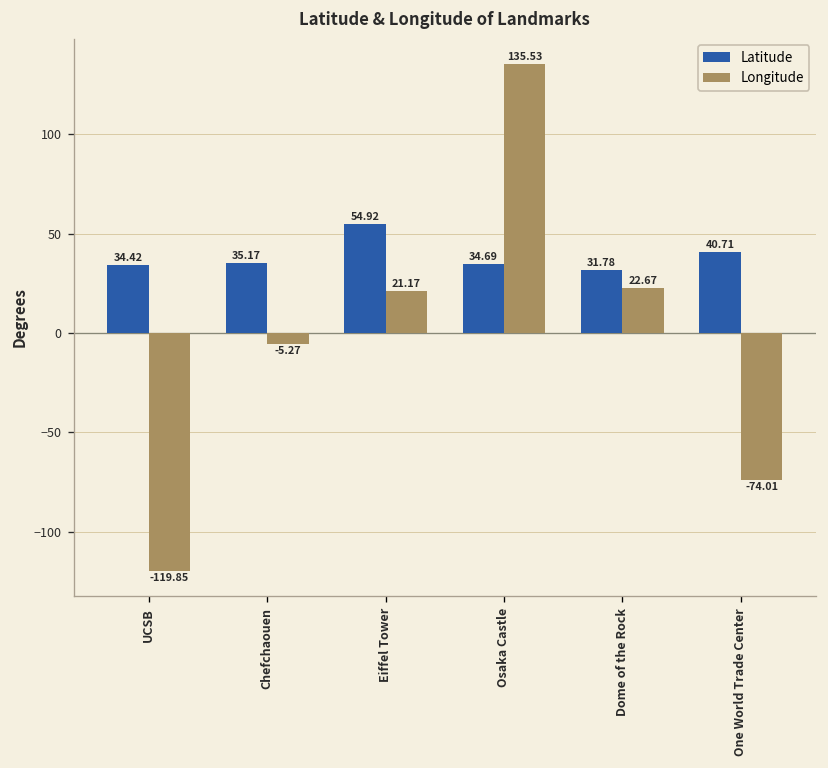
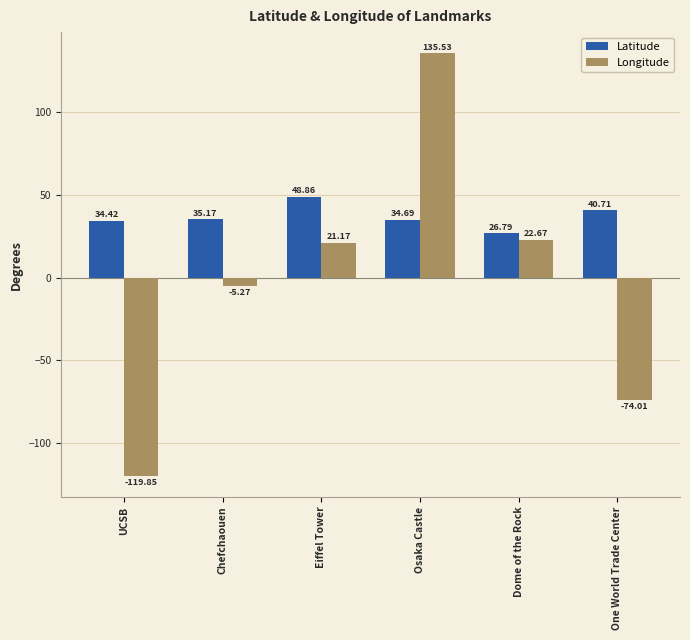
  {
    "Latitude": {
      "UCSB": 34.42,
      "Chefchaouen": 35.17,
-     "Eiffel Tower": 54.92,
+     "Eiffel Tower": 48.86,
      "Osaka Castle": 34.69,
-     "Dome of the Rock": 31.78,
+     "Dome of the Rock": 26.79,
      "One World Trade Center": 40.71
    },
    "Longitude": {
      "UCSB": -119.85,
      "Chefchaouen": -5.27,
      "Eiffel Tower": 21.17,
      "Osaka Castle": 135.53,
      "Dome of the Rock": 22.67,
      "One World Trade Center": -74.01
    }
  }
